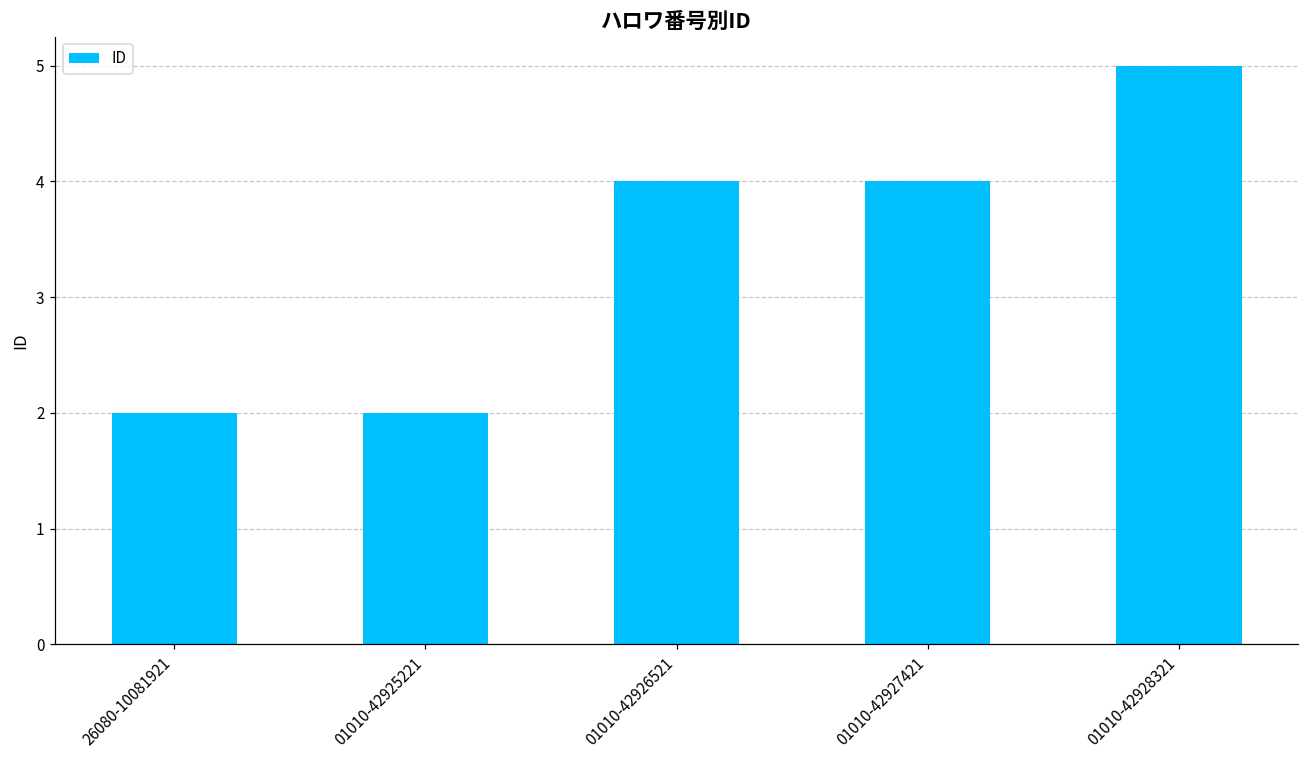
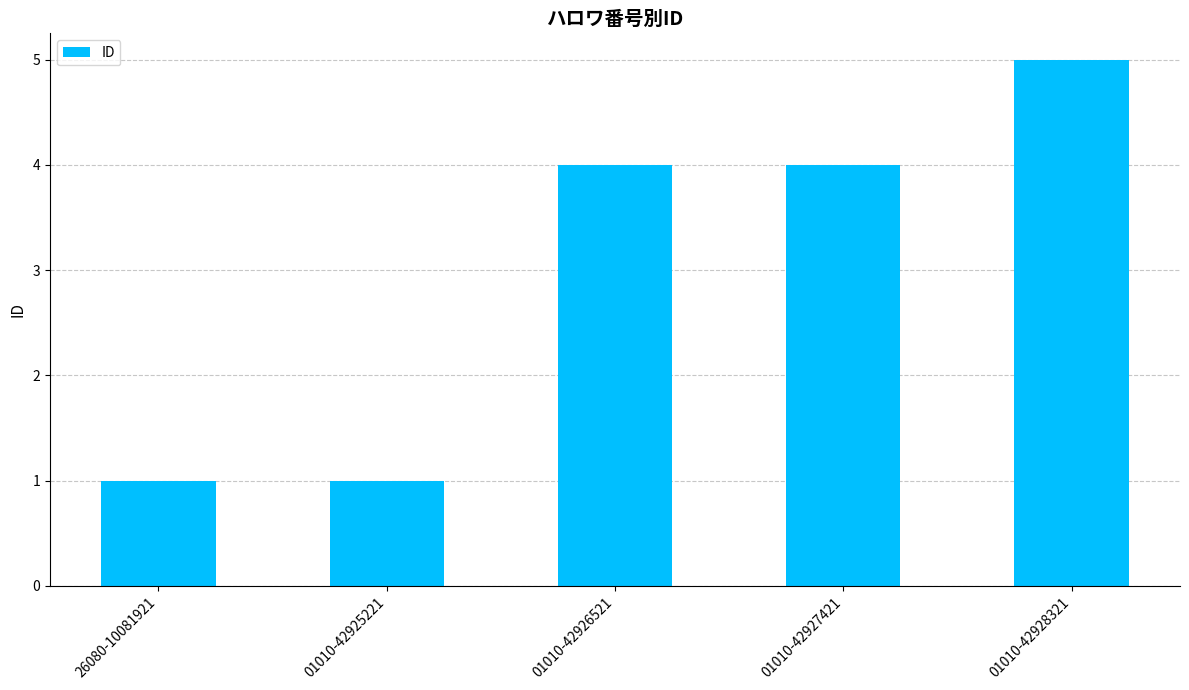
  {
-   "26080-10081921": 2,
-   "01010-42925221": 2,
+   "26080-10081921": 1,
+   "01010-42925221": 1,
    "01010-42926521": 4,
    "01010-42927421": 4,
    "01010-42928321": 5
  }
